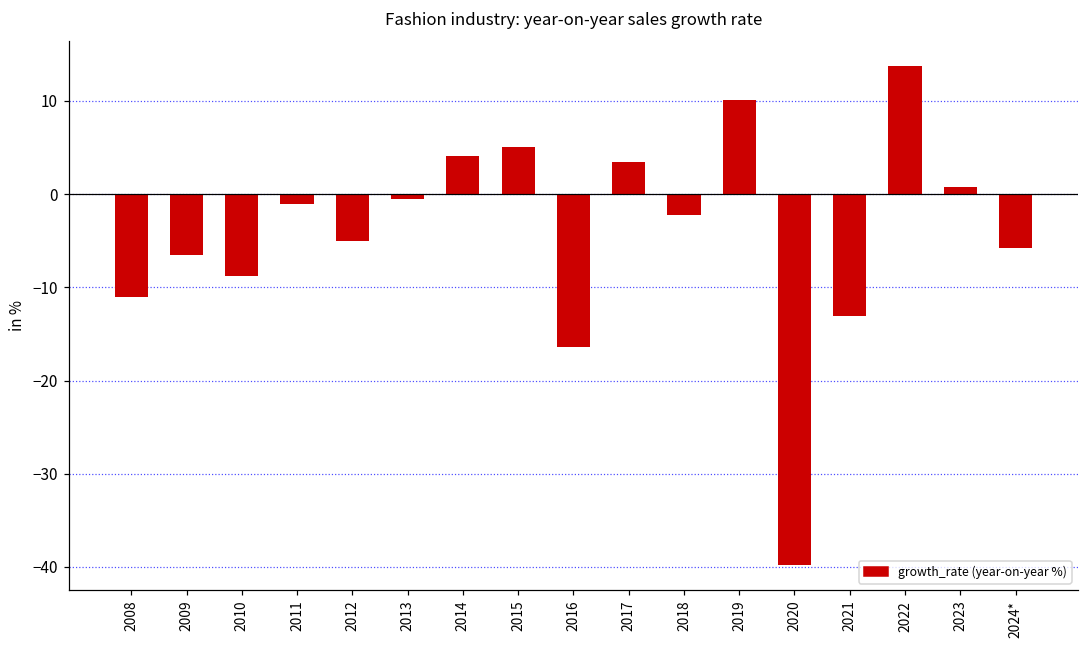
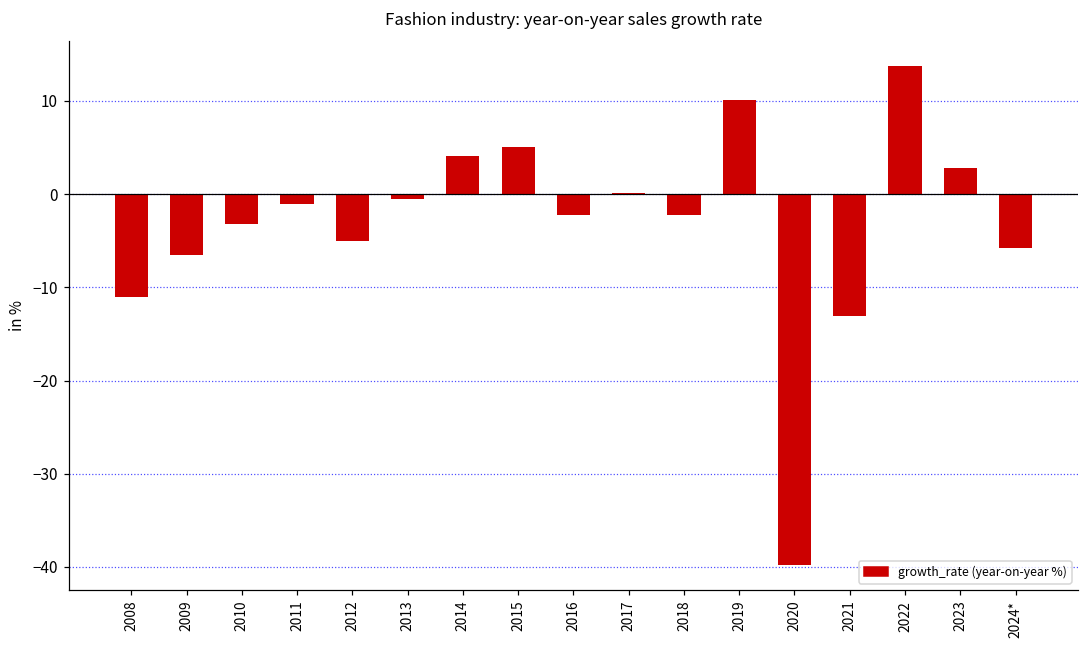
  {
    "2008": -11,
    "2009": -7,
-   "2010": -9,
+   "2010": -3,
    "2011": -1,
    "2012": -5,
    "2013": -1,
    "2014": 4,
    "2015": 5,
-   "2016": -16,
-   "2017": 3,
+   "2016": -2,
+   "2017": 0,
    "2018": -2,
    "2019": 10,
    "2020": -40,
    "2021": -13,
    "2022": 14,
-   "2023": 1,
+   "2023": 3,
    "2024*": -6
  }
